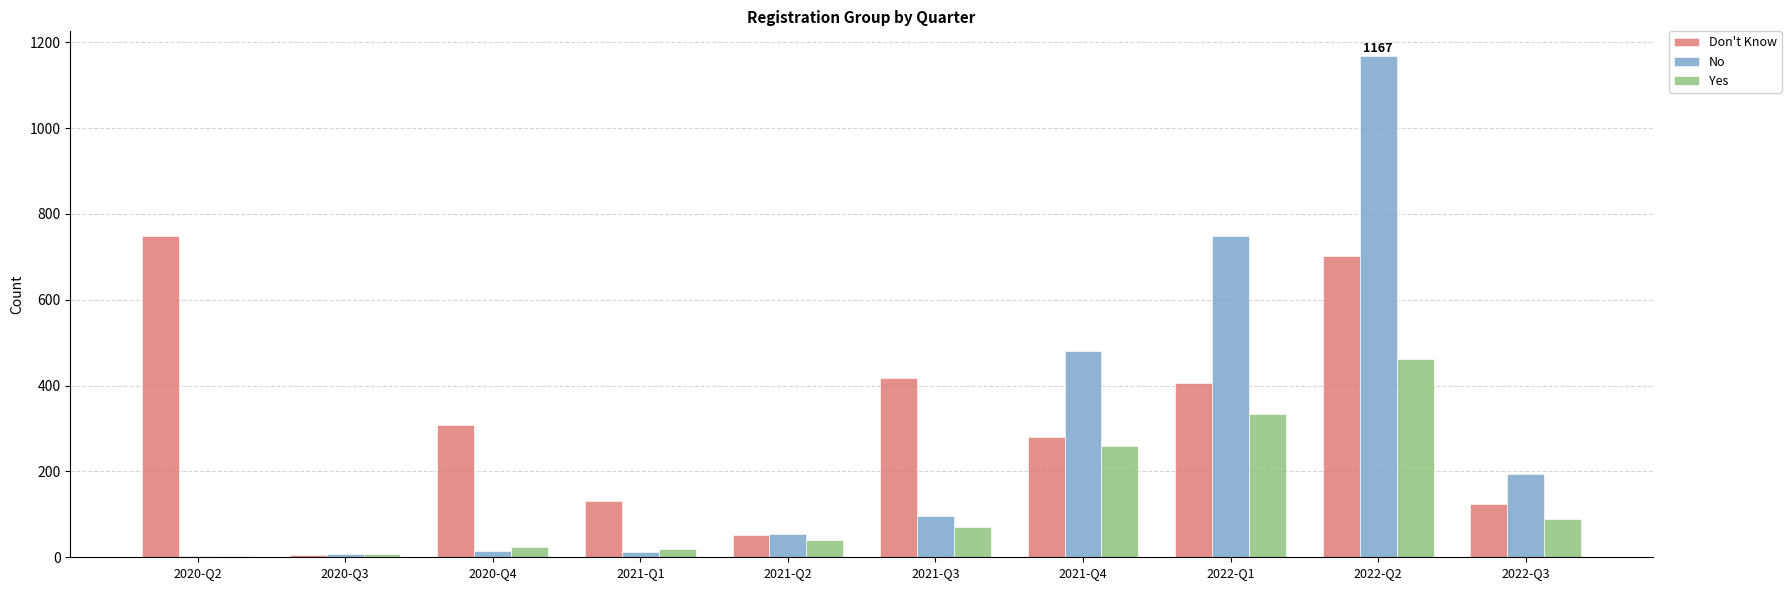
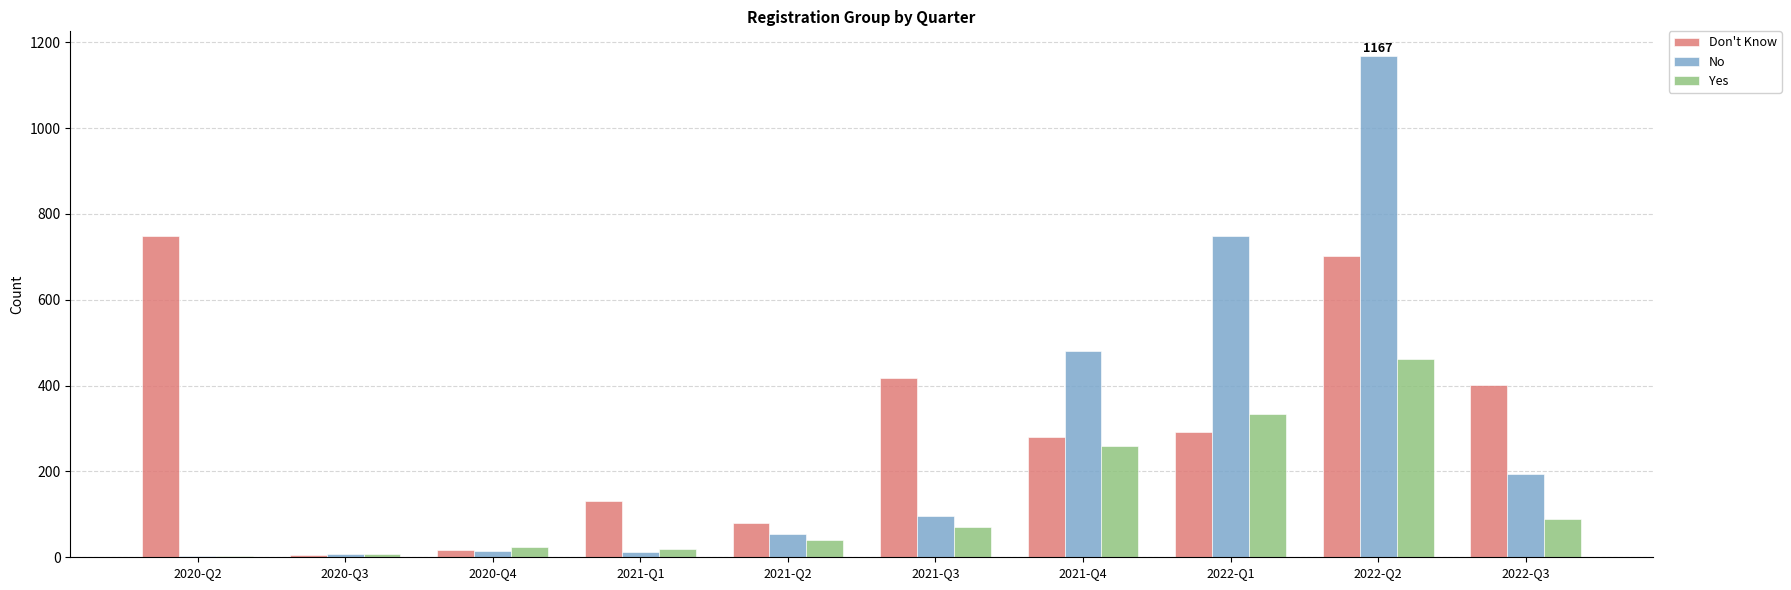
  {
    "Don't Know": {
      "2020-Q2": 750,
      "2020-Q3": 10,
-     "2020-Q4": 310,
+     "2020-Q4": 20,
      "2021-Q1": 130,
-     "2021-Q2": 50,
+     "2021-Q2": 80,
      "2021-Q3": 420,
      "2021-Q4": 280,
-     "2022-Q1": 410,
+     "2022-Q1": 290,
      "2022-Q2": 700,
-     "2022-Q3": 130
+     "2022-Q3": 400
    },
    "No": {
      "2022-Q2": 1167
    },
    "Yes": {
      "2020-Q3": 10,
      "2020-Q4": 20,
      "2021-Q1": 20,
      "2021-Q2": 40,
      "2021-Q3": 70,
      "2021-Q4": 260,
      "2022-Q1": 330,
      "2022-Q2": 460,
      "2022-Q3": 90
    }
  }
